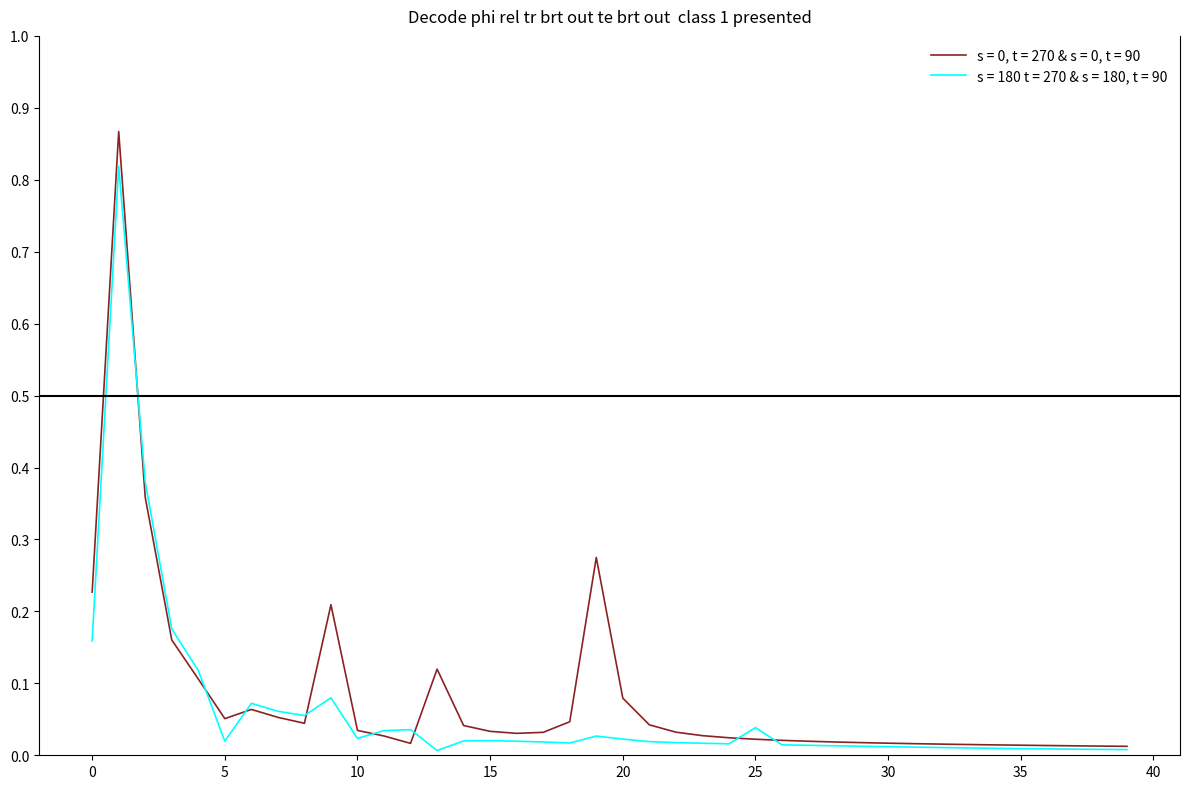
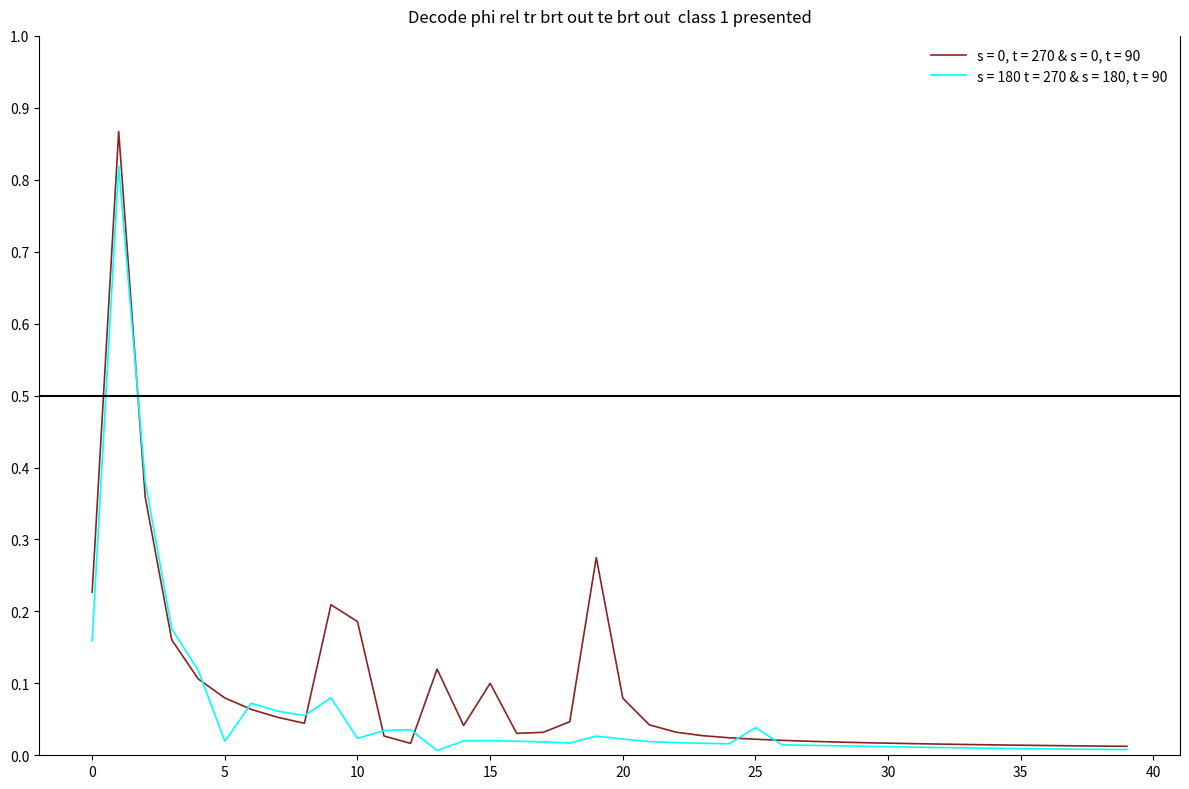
  {
    "s = 0, t = 270 & s = 0, t = 90": {
      "0": 0.23,
-     "5": 0.05,
-     "10": 0.03,
-     "15": 0.03,
+     "5": 0.08,
+     "10": 0.19,
+     "15": 0.10,
      "20": 0.08,
      "25": 0.02,
      "30": 0.02,
      "35": 0.01
    },
    "s = 180 t = 270 & s = 180, t = 90": {
      "0": 0.16,
      "5": 0.02,
      "10": 0.02,
      "15": 0.02,
      "20": 0.02,
      "25": 0.04,
      "30": 0.01,
      "35": 0.01
    }
  }
